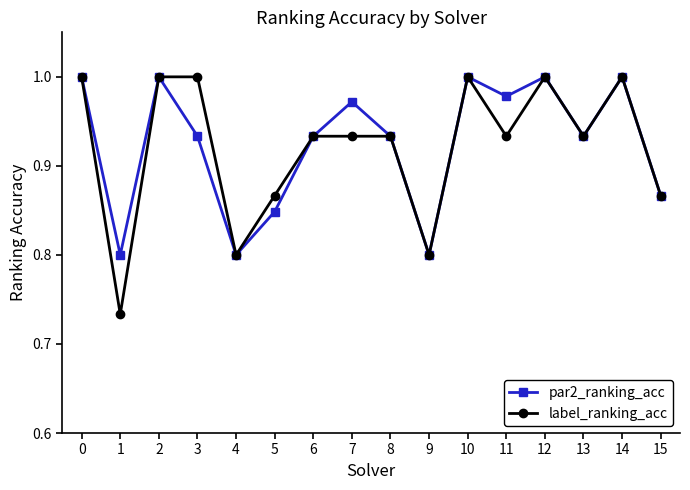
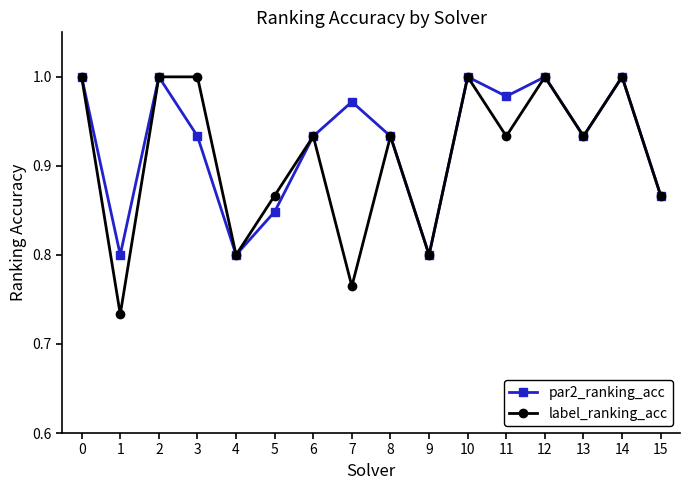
  {
    "par2_ranking_acc": {
      "1": 0.80,
      "3": 0.93,
      "5": 0.85,
      "7": 0.97,
      "11": 0.98
    },
    "label_ranking_acc": {
      "1": 0.73,
      "3": 1.00,
      "5": 0.87,
-     "7": 0.93,
+     "7": 0.76,
      "11": 0.93
    }
  }
